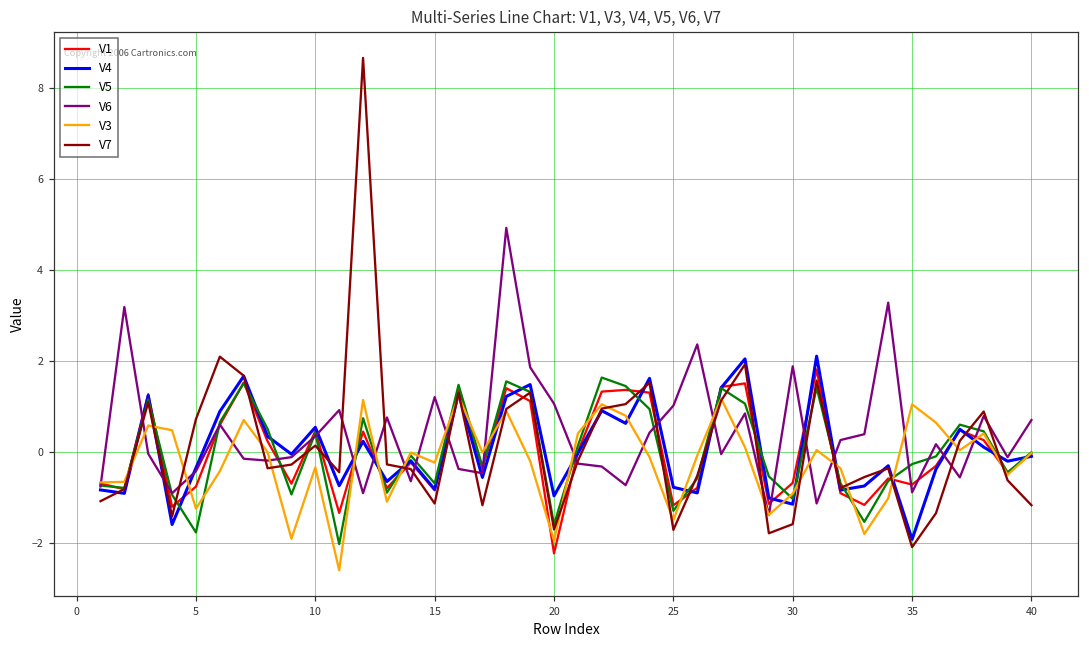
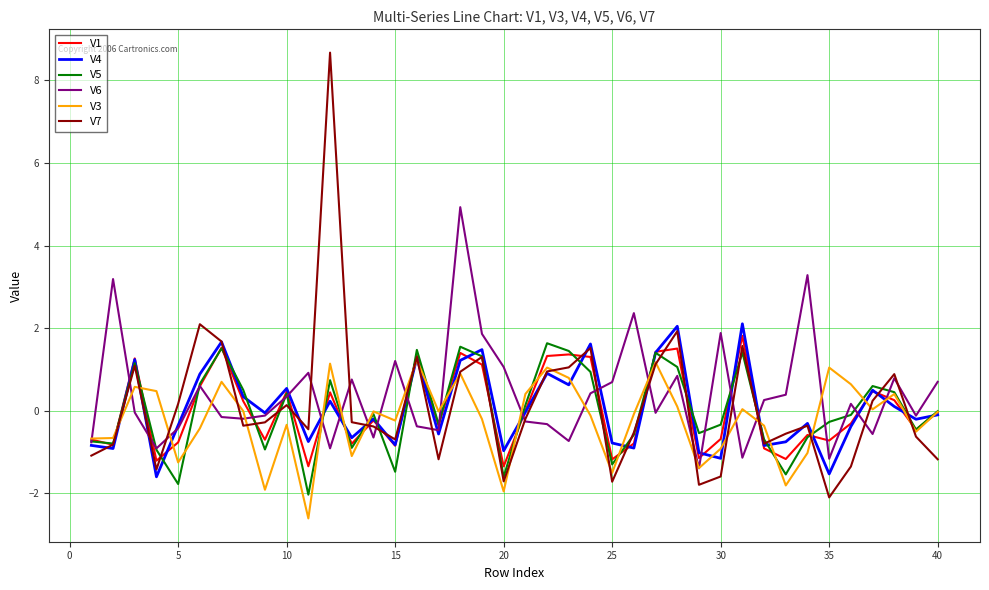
  {
    "V1": {
      "5": -0.8,
-     "20": -2.2,
+     "20": -1.3,
      "25": -1.2,
      "30": -0.7,
      "35": -0.7
    },
    "V4": {
      "5": -0.4,
      "10": 0.5,
      "20": -1.0,
      "25": -0.8,
      "30": -1.2,
-     "35": -1.9,
+     "35": -1.5,
      "40": -0.1
    },
    "V5": {
      "5": -1.8,
-     "15": -0.7,
+     "15": -1.5,
      "20": -1.6,
      "25": -1.3,
-     "30": -1.0,
+     "30": -0.3,
      "35": -0.3
    },
    "V6": {
      "5": -0.4,
      "10": 0.3,
      "15": 1.2,
      "20": 1.1,
-     "25": 1.0,
+     "25": 0.7,
      "30": 1.9,
-     "35": -0.9,
+     "35": -1.2,
      "40": 0.7
    },
    "V3": {
      "5": -1.3,
      "10": -0.3,
      "15": -0.2,
      "20": -2.0,
      "25": -1.5,
      "30": -0.9,
      "35": 1.0
    },
    "V7": {
-     "5": 0.7,
+     "5": 0.2,
      "10": 0.1,
-     "15": -1.1,
+     "15": -0.7,
      "20": -1.7,
      "25": -1.7,
      "30": -1.6,
      "35": -2.1,
      "40": -1.2
    }
  }
